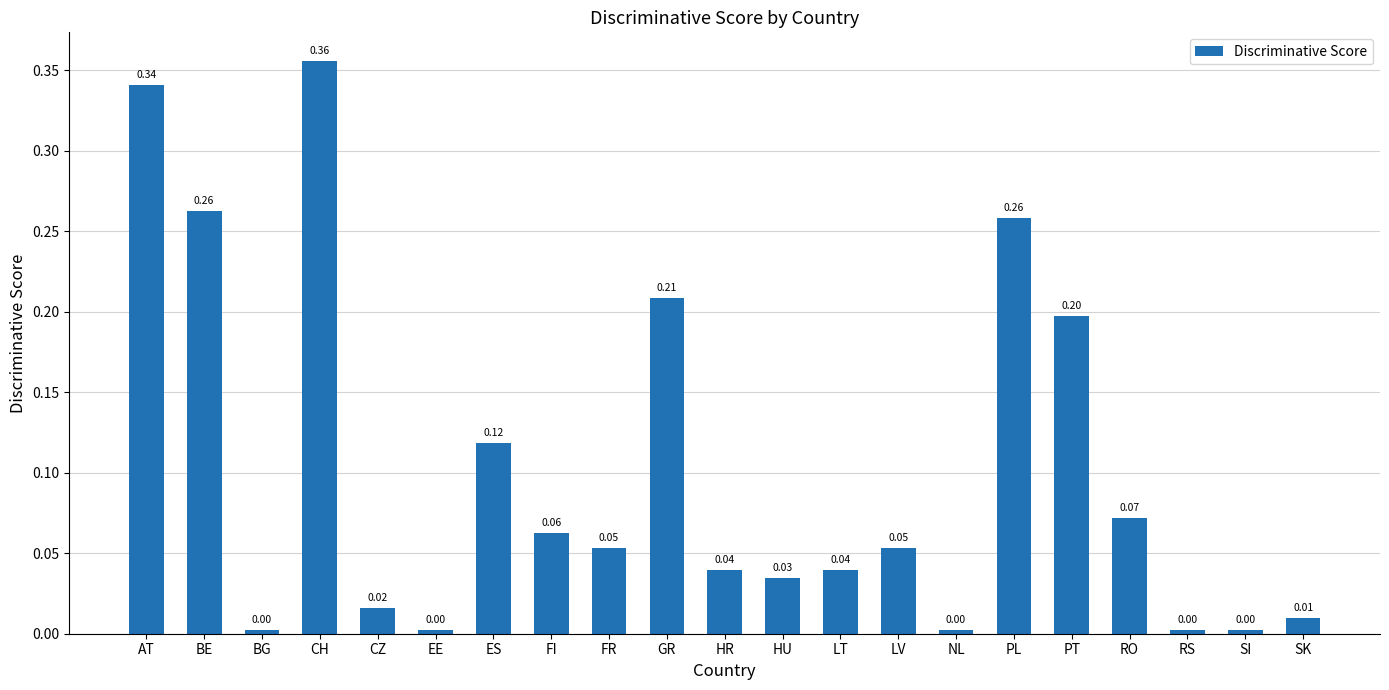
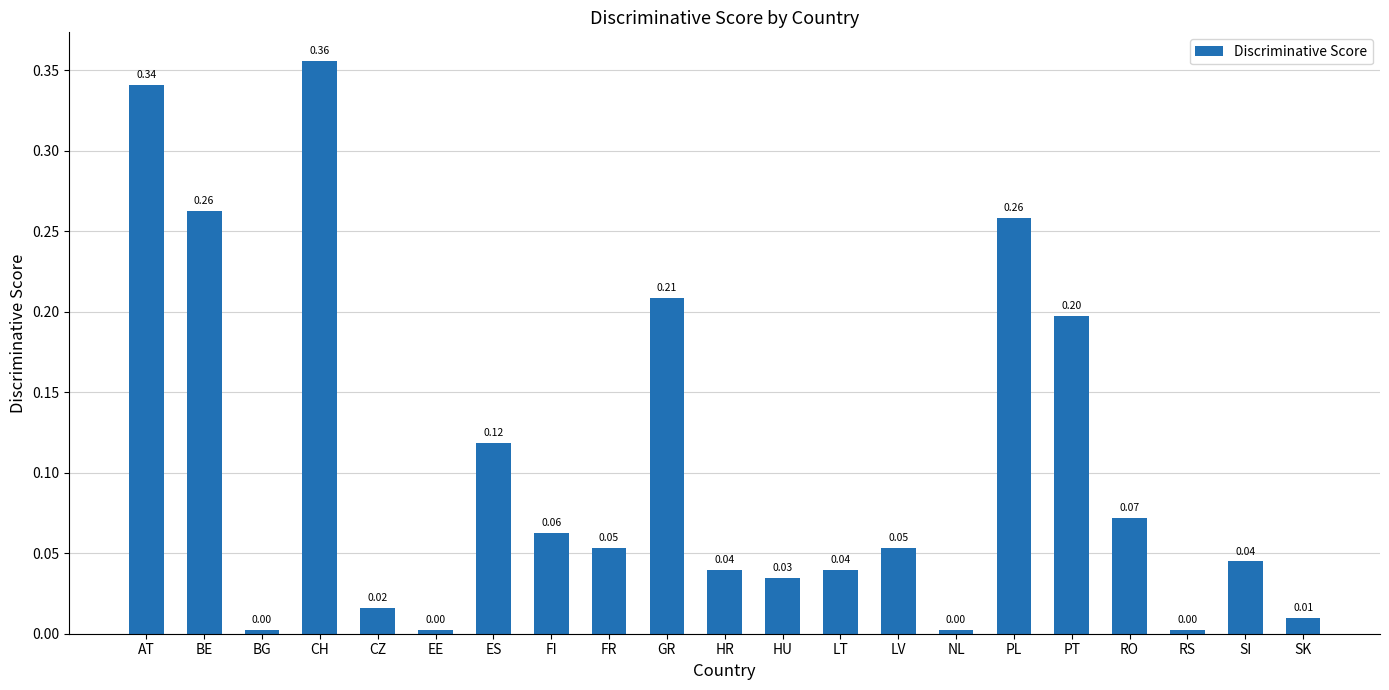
  {
    "AT": 0.34,
    "BE": 0.26,
    "BG": 0.00,
    "CH": 0.36,
    "CZ": 0.02,
    "EE": 0.00,
    "ES": 0.12,
    "FI": 0.06,
    "FR": 0.05,
    "GR": 0.21,
    "HR": 0.04,
    "HU": 0.03,
    "LT": 0.04,
    "LV": 0.05,
    "NL": 0.00,
    "PL": 0.26,
    "PT": 0.20,
    "RO": 0.07,
    "RS": 0.00,
-   "SI": 0.00,
+   "SI": 0.04,
    "SK": 0.01
  }
